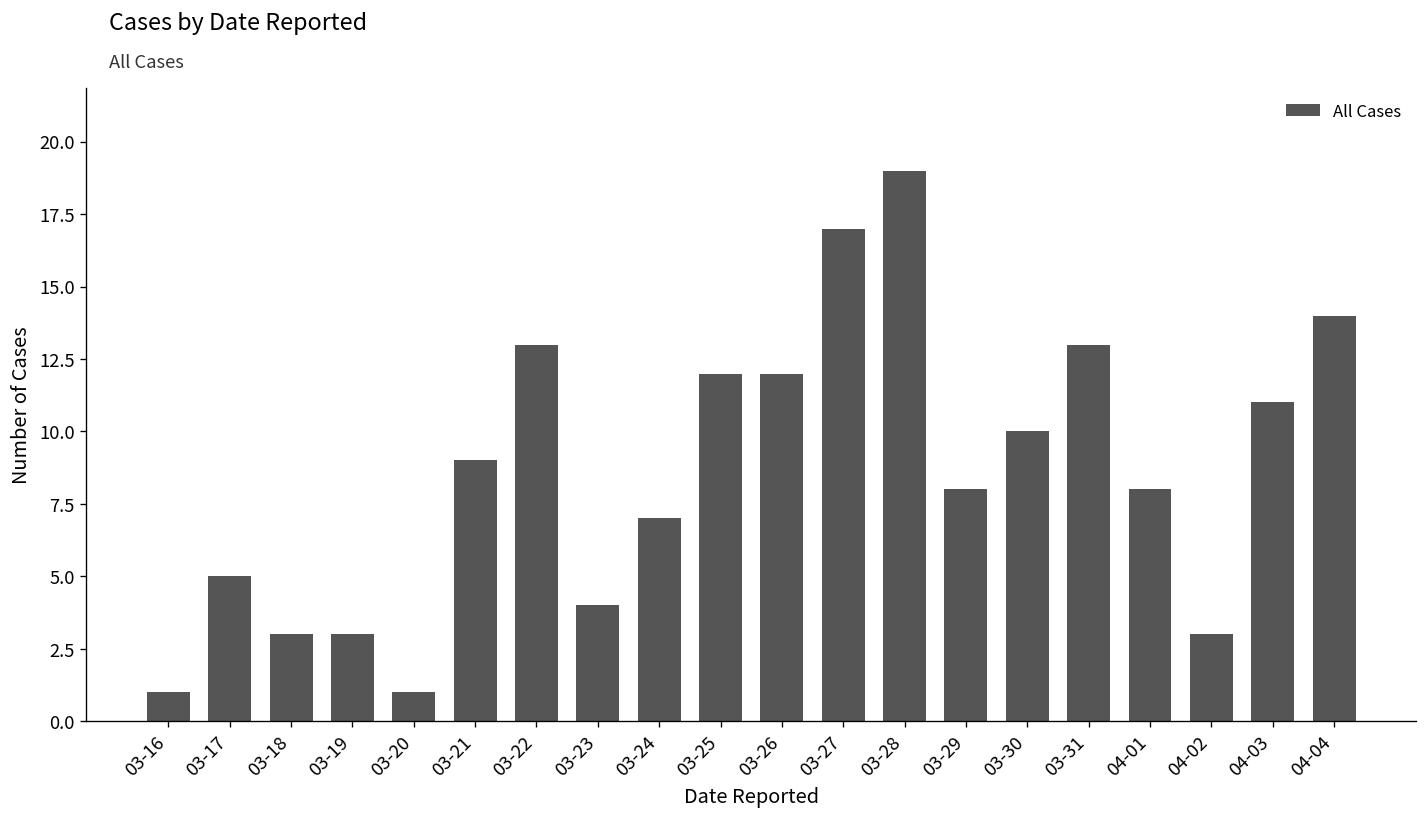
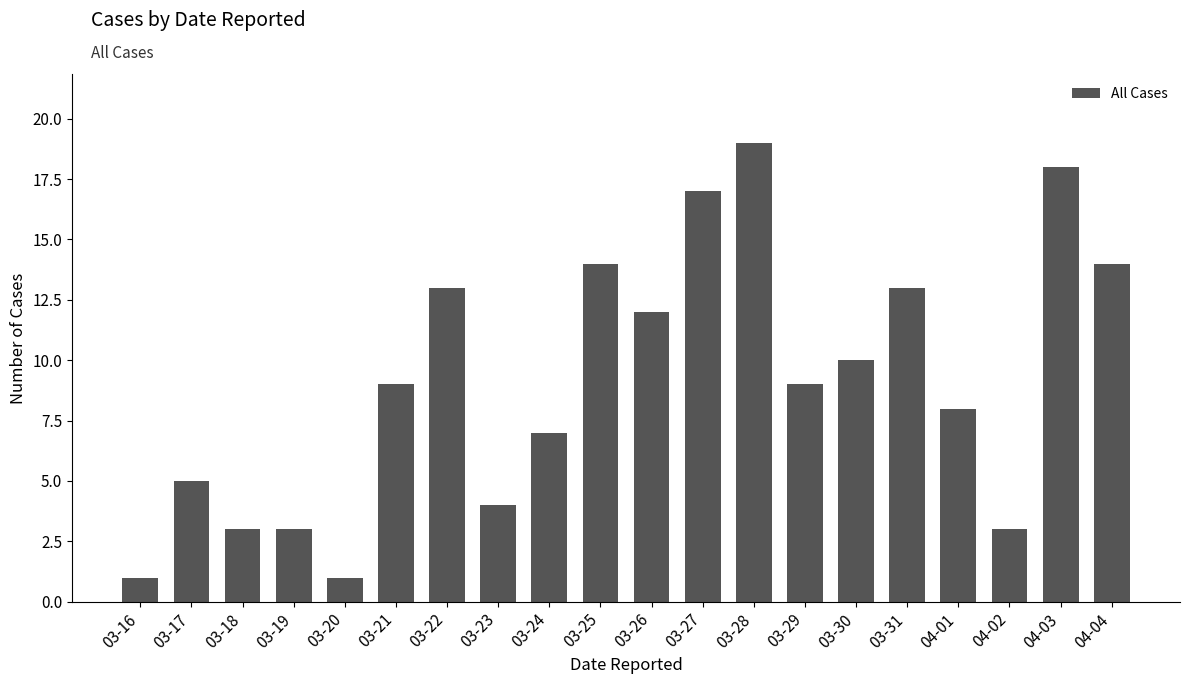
  {
    "03-16": 1,
    "03-17": 5,
    "03-18": 3,
    "03-19": 3,
    "03-20": 1,
    "03-21": 9,
    "03-22": 13,
    "03-23": 4,
    "03-24": 7,
-   "03-25": 12,
+   "03-25": 14,
    "03-26": 12,
    "03-27": 17,
    "03-28": 19,
-   "03-29": 8,
+   "03-29": 9,
    "03-30": 10,
    "03-31": 13,
    "04-01": 8,
    "04-02": 3,
-   "04-03": 11,
+   "04-03": 18,
    "04-04": 14
  }
